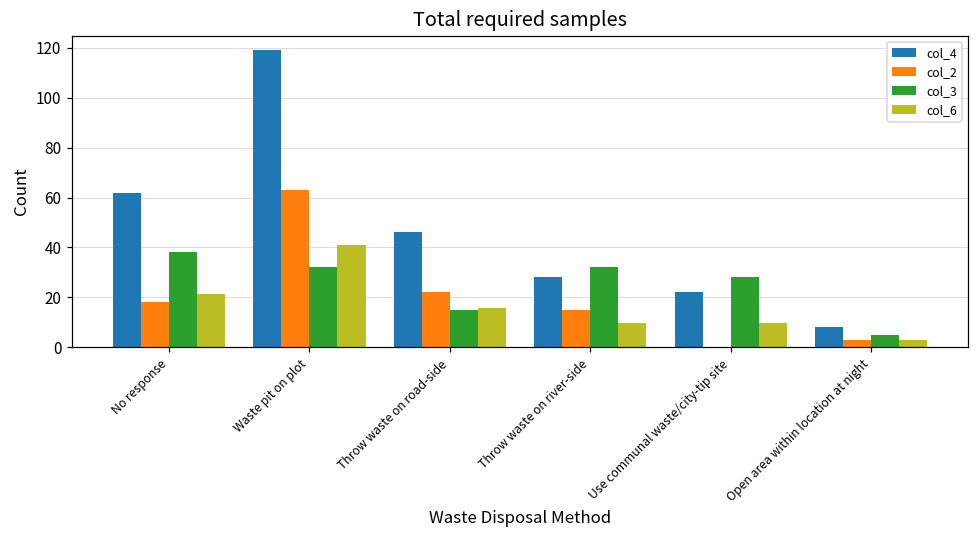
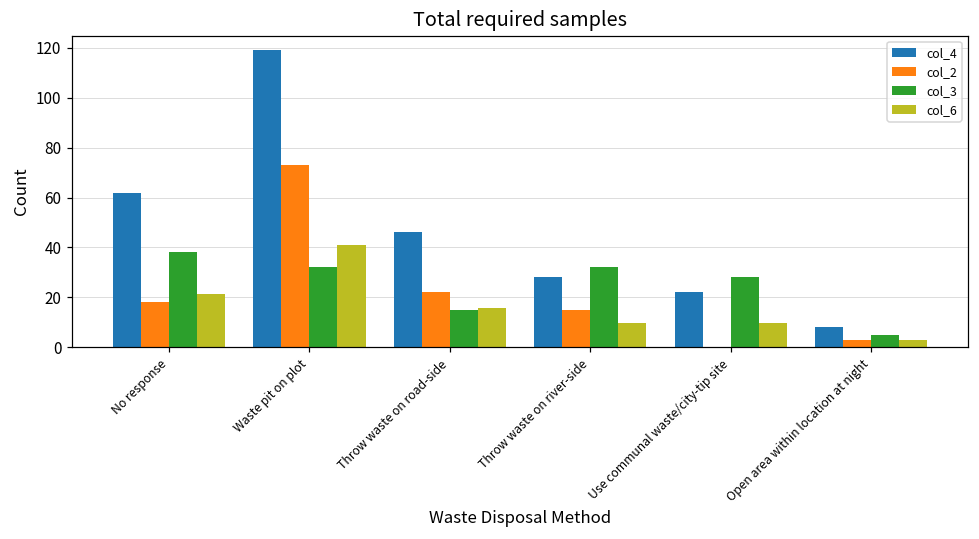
  {
    "col_4": {
      "No response": 62,
      "Waste pit on plot": 119,
      "Throw waste on road-side": 46,
      "Throw waste on river-side": 28,
      "Use communal waste/city-tip site": 22,
      "Open area within location at night": 8
    },
    "col_2": {
      "No response": 18,
-     "Waste pit on plot": 63,
+     "Waste pit on plot": 73,
      "Throw waste on road-side": 22,
      "Throw waste on river-side": 15,
      "Use communal waste/city-tip site": 0,
      "Open area within location at night": 3
    },
    "col_3": {
      "No response": 38,
      "Waste pit on plot": 32,
      "Throw waste on road-side": 15,
      "Throw waste on river-side": 32,
      "Use communal waste/city-tip site": 28,
      "Open area within location at night": 5
    },
    "col_6": {
      "No response": 21,
      "Waste pit on plot": 41,
      "Throw waste on road-side": 16,
      "Throw waste on river-side": 10,
      "Use communal waste/city-tip site": 10,
      "Open area within location at night": 3
    }
  }
